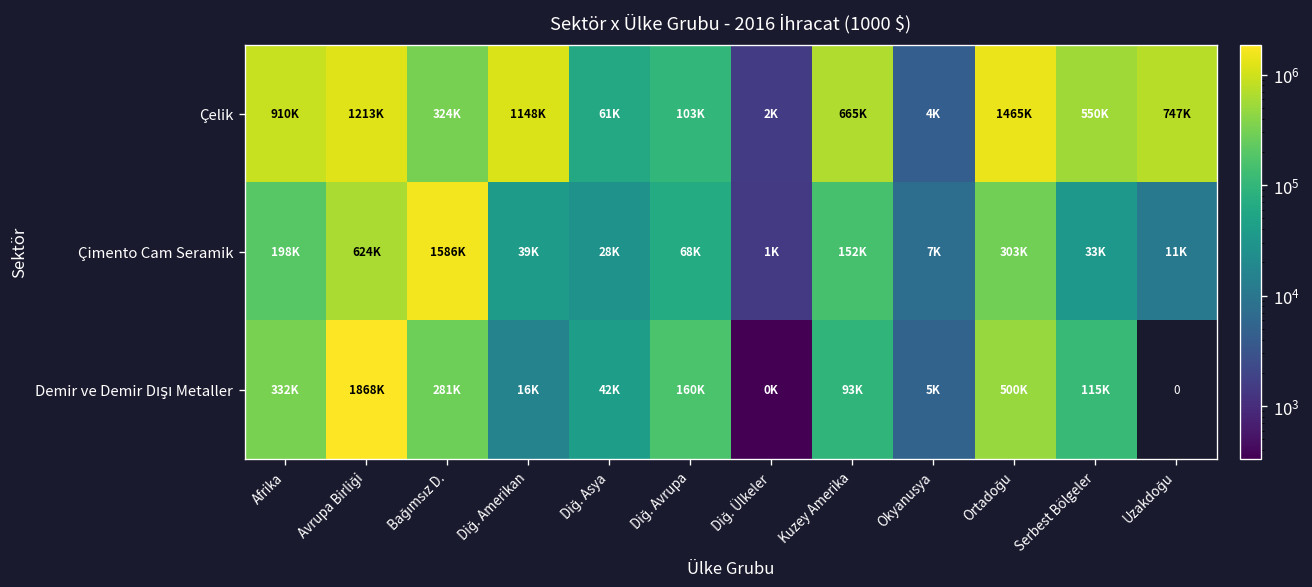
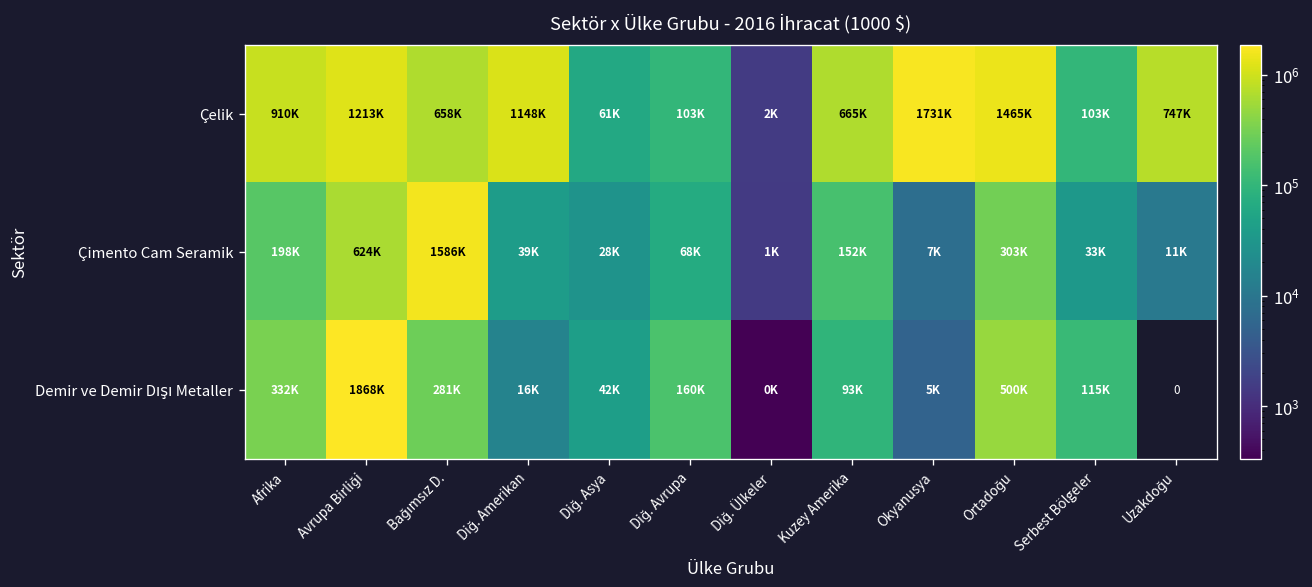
  {
    "Çelik": {
      "Afrika": "910K",
      "Avrupa Birliği": "1213K",
-     "Bağımsız D.": "324K",
+     "Bağımsız D.": "658K",
      "Diğ. Amerikan": "1148K",
      "Diğ. Asya": "61K",
      "Diğ. Avrupa": "103K",
      "Diğ. Ülkeler": "2K",
      "Kuzey Amerika": "665K",
-     "Okyanusya": "4K",
+     "Okyanusya": "1731K",
      "Ortadoğu": "1465K",
-     "Serbest Bölgeler": "550K",
+     "Serbest Bölgeler": "103K",
      "Uzakdoğu": "747K"
    },
    "Çimento Cam Seramik": {
      "Afrika": "198K",
      "Avrupa Birliği": "624K",
      "Bağımsız D.": "1586K",
      "Diğ. Amerikan": "39K",
      "Diğ. Asya": "28K",
      "Diğ. Avrupa": "68K",
      "Diğ. Ülkeler": "1K",
      "Kuzey Amerika": "152K",
      "Okyanusya": "7K",
      "Ortadoğu": "303K",
      "Serbest Bölgeler": "33K",
      "Uzakdoğu": "11K"
    },
    "Demir ve Demir Dışı Metaller": {
      "Afrika": "332K",
      "Avrupa Birliği": "1868K",
      "Bağımsız D.": "281K",
      "Diğ. Amerikan": "16K",
      "Diğ. Asya": "42K",
      "Diğ. Avrupa": "160K",
      "Diğ. Ülkeler": "0K",
      "Kuzey Amerika": "93K",
      "Okyanusya": "5K",
      "Ortadoğu": "500K",
      "Serbest Bölgeler": "115K"
    }
  }
